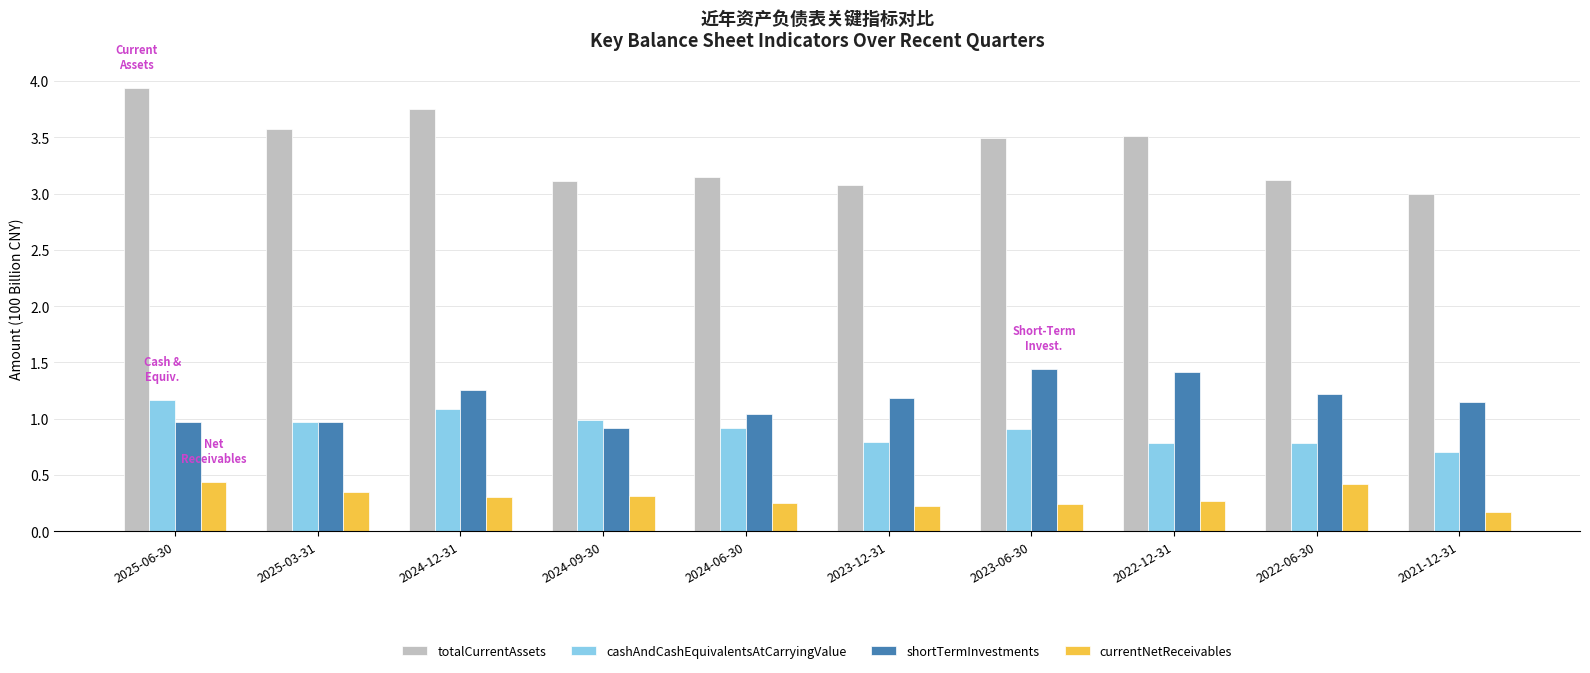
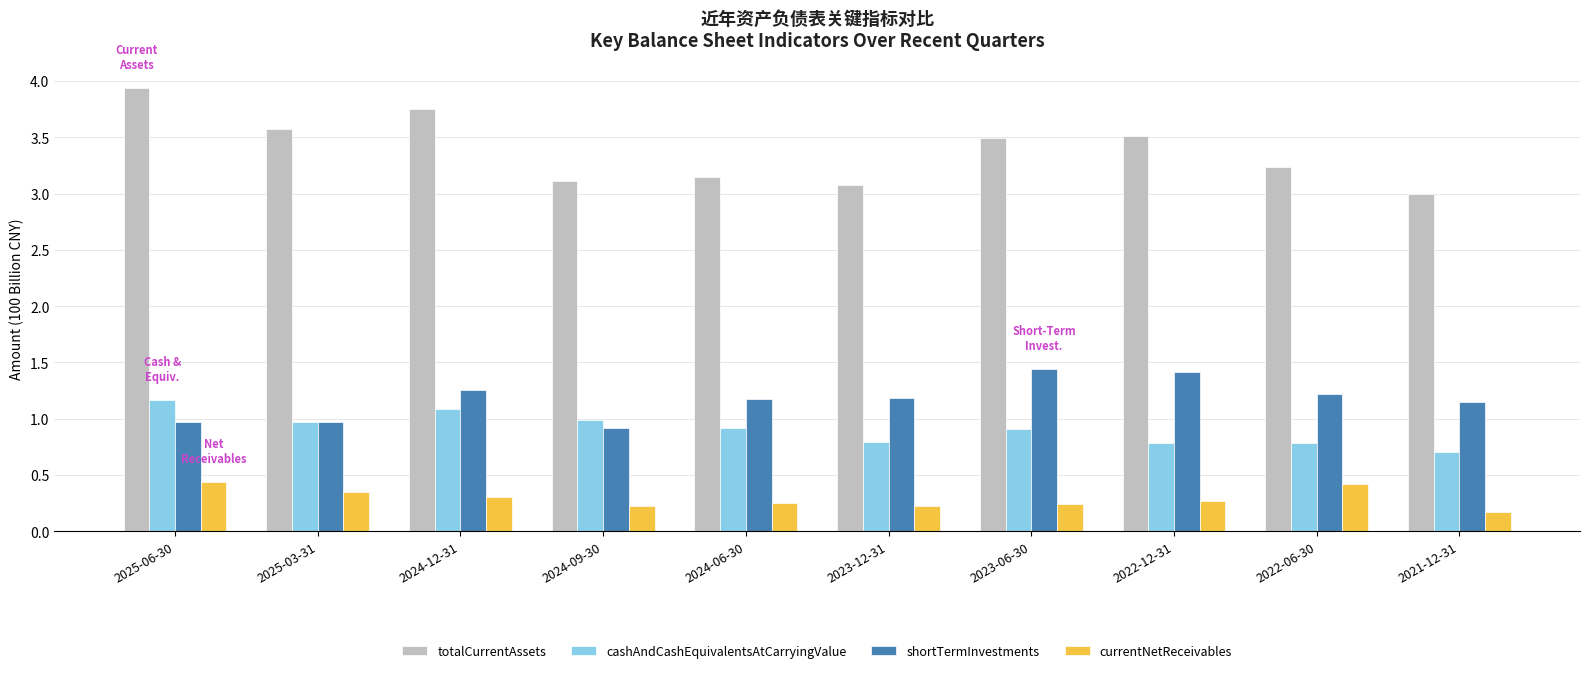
  {
    "totalCurrentAssets": {
      "2025-06-30": 3.94,
      "2025-03-31": 3.57,
      "2024-12-31": 3.75,
      "2024-09-30": 3.11,
      "2024-06-30": 3.15,
      "2023-12-31": 3.08,
      "2023-06-30": 3.49,
      "2022-12-31": 3.51,
-     "2022-06-30": 3.12,
+     "2022-06-30": 3.24,
      "2021-12-31": 3.00
    },
    "cashAndCashEquivalentsAtCarryingValue": {
      "2025-06-30": 1.17,
      "2025-03-31": 0.97,
      "2024-12-31": 1.08,
      "2024-09-30": 0.99,
      "2024-06-30": 0.92,
      "2023-12-31": 0.79,
      "2023-06-30": 0.91,
      "2022-12-31": 0.79,
      "2022-06-30": 0.79,
      "2021-12-31": 0.71
    },
    "shortTermInvestments": {
      "2025-06-30": 0.97,
      "2025-03-31": 0.97,
      "2024-12-31": 1.26,
      "2024-09-30": 0.92,
-     "2024-06-30": 1.04,
+     "2024-06-30": 1.17,
      "2023-12-31": 1.18,
      "2023-06-30": 1.44,
      "2022-12-31": 1.41,
      "2022-06-30": 1.22,
      "2021-12-31": 1.15
    },
    "currentNetReceivables": {
      "2025-06-30": 0.44,
      "2025-03-31": 0.35,
      "2024-12-31": 0.30,
-     "2024-09-30": 0.31,
+     "2024-09-30": 0.23,
      "2024-06-30": 0.25,
      "2023-12-31": 0.22,
      "2023-06-30": 0.24,
      "2022-12-31": 0.27,
      "2022-06-30": 0.42,
      "2021-12-31": 0.17
    }
  }
